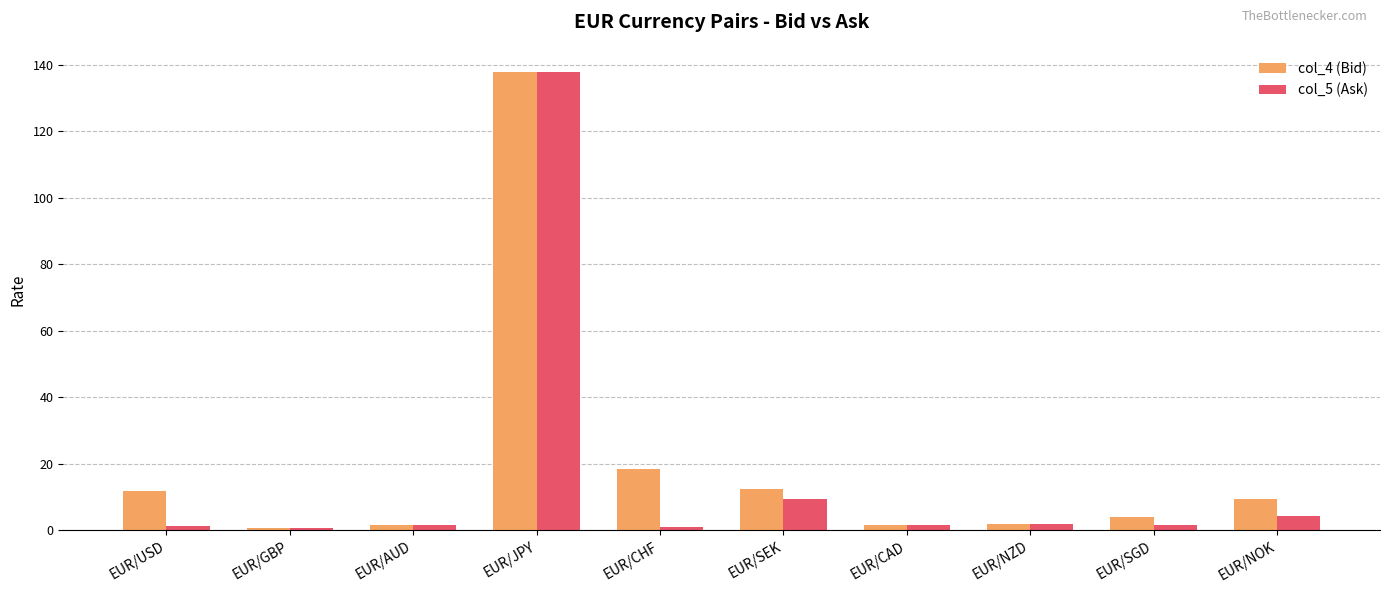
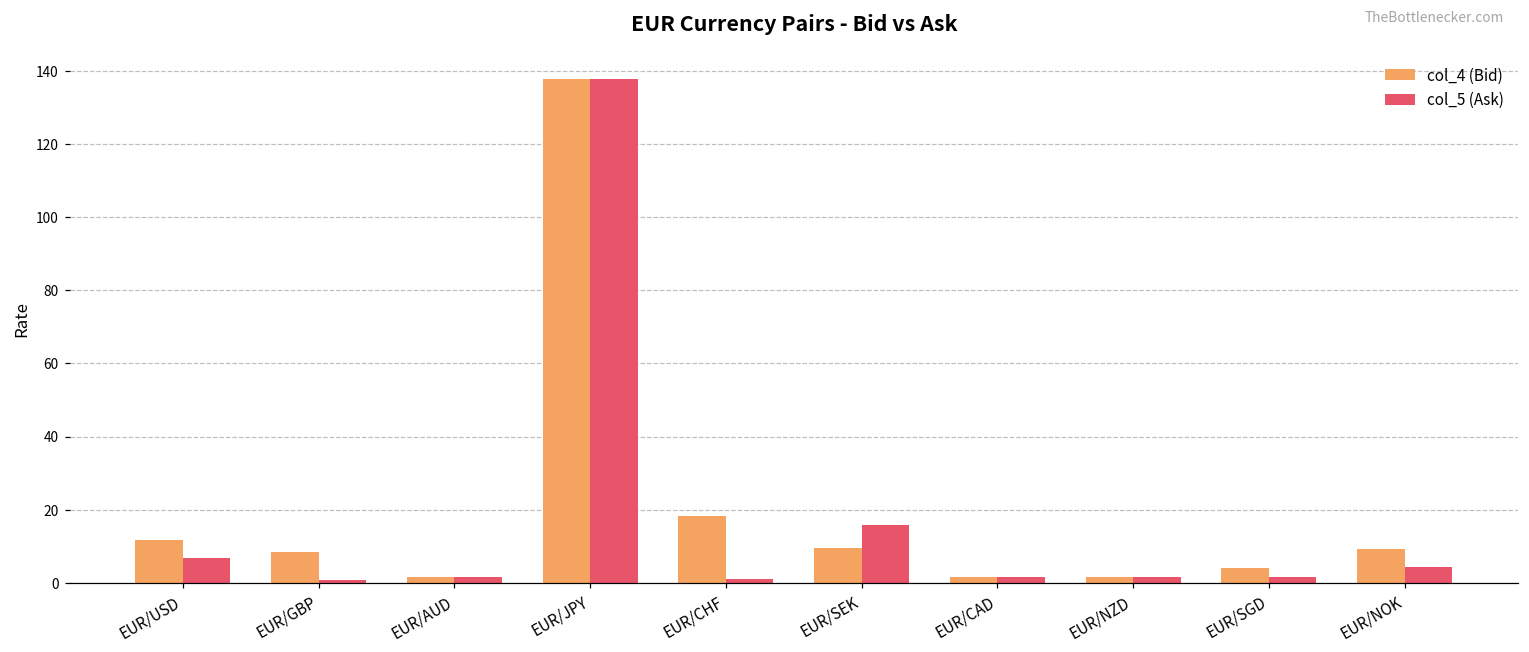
  {
    "col_4 (Bid)": {
      "EUR/USD": 12,
-     "EUR/GBP": 1,
+     "EUR/GBP": 8,
      "EUR/AUD": 2,
      "EUR/JPY": 138,
      "EUR/CHF": 18,
-     "EUR/SEK": 12,
+     "EUR/SEK": 10,
      "EUR/CAD": 2,
      "EUR/NZD": 2,
      "EUR/SGD": 4,
      "EUR/NOK": 9
    },
    "col_5 (Ask)": {
-     "EUR/USD": 1,
+     "EUR/USD": 7,
      "EUR/AUD": 2,
      "EUR/JPY": 138,
      "EUR/CHF": 1,
-     "EUR/SEK": 10,
+     "EUR/SEK": 16,
      "EUR/CAD": 2,
      "EUR/NZD": 2,
      "EUR/SGD": 2,
      "EUR/NOK": 4
    }
  }
